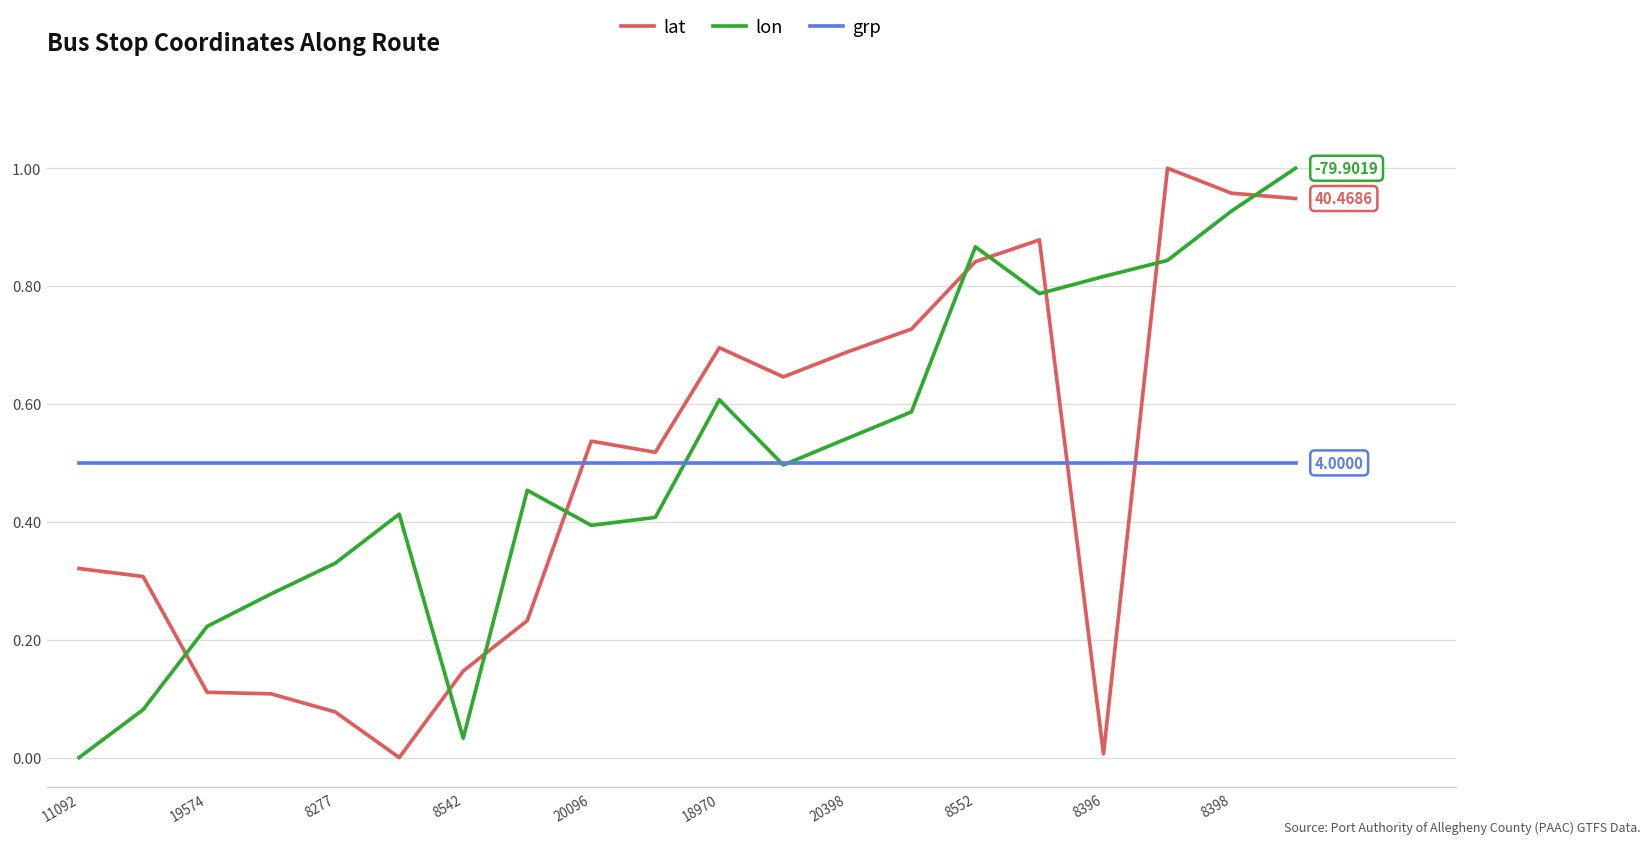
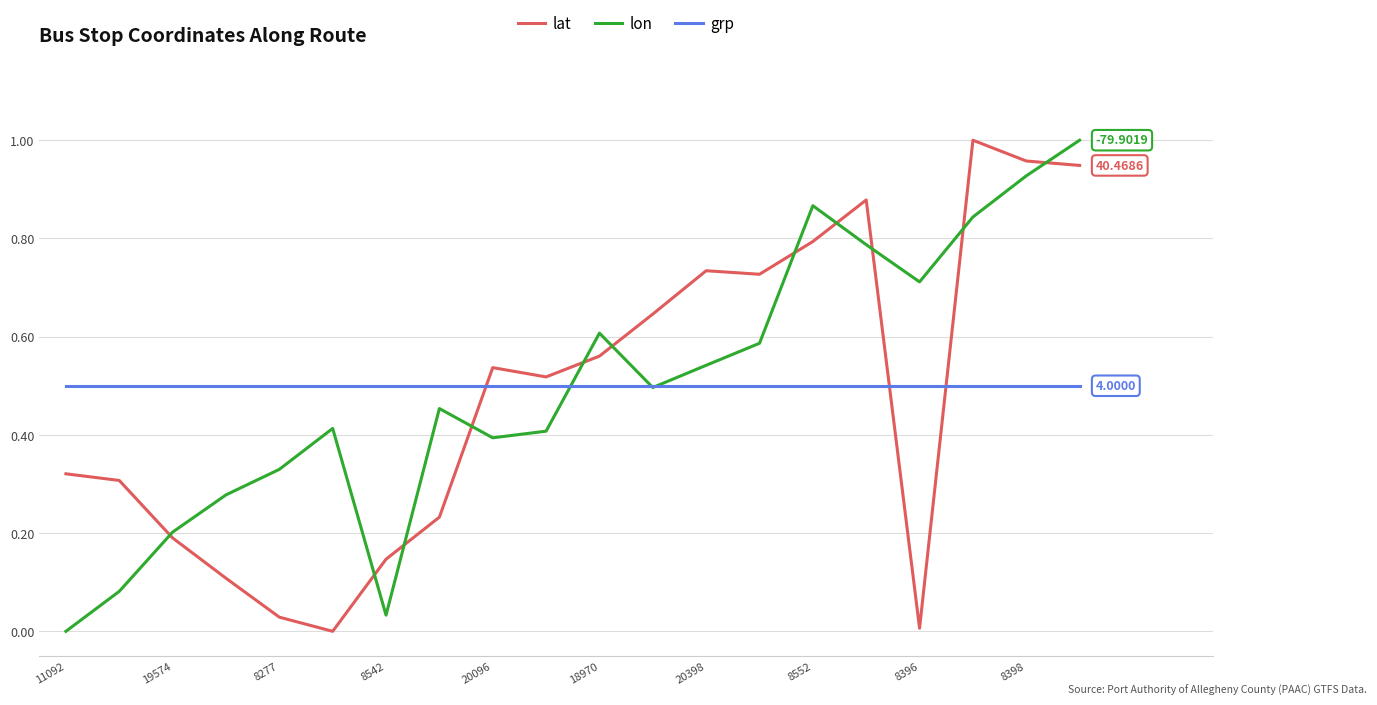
  {
    "lat": {
      "11092": 0.32,
-     "19574": 0.11,
-     "8277": 0.08,
+     "19574": 0.19,
+     "8277": 0.03,
      "8542": 0.15,
      "20096": 0.54,
-     "18970": 0.70,
-     "20398": 0.69,
-     "8552": 0.84,
+     "18970": 0.56,
+     "20398": 0.73,
+     "8552": 0.79,
      "8396": 0.01,
      "8398": 0.96
    },
    "lon": {
      "11092": 0.00,
-     "19574": 0.22,
+     "19574": 0.20,
      "8277": 0.33,
      "8542": 0.03,
      "20096": 0.39,
      "18970": 0.61,
      "20398": 0.54,
      "8552": 0.87,
-     "8396": 0.82,
+     "8396": 0.71,
      "8398": 0.93
    },
    "grp": {
      "11092": 0.50,
      "19574": 0.50,
      "8277": 0.50,
      "8542": 0.50,
      "20096": 0.50,
      "18970": 0.50,
      "20398": 0.50,
      "8552": 0.50,
      "8396": 0.50,
      "8398": 0.50
    }
  }
